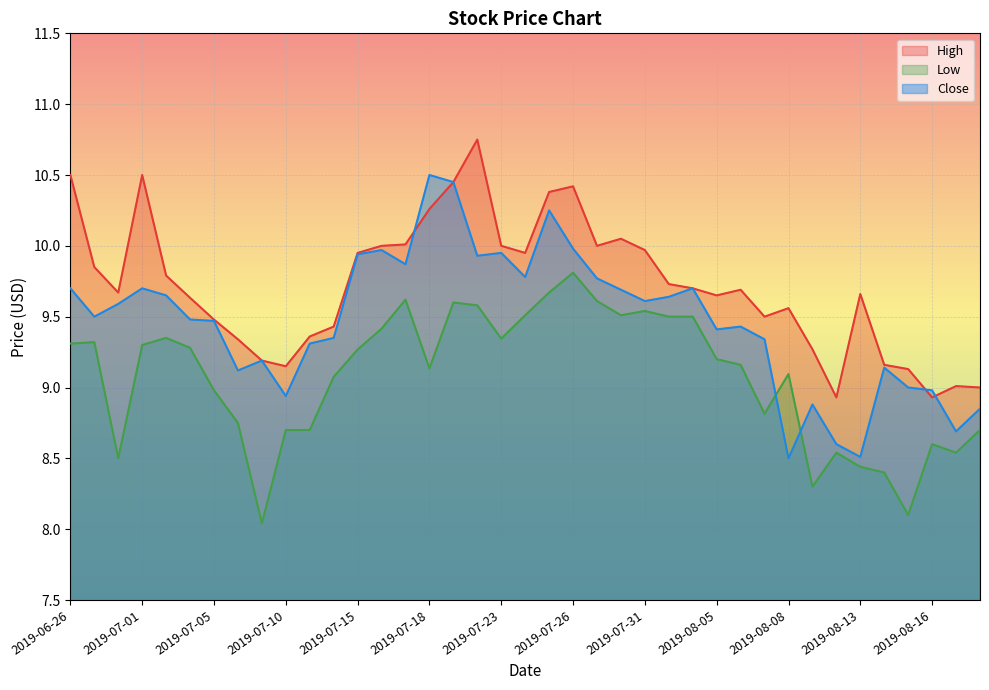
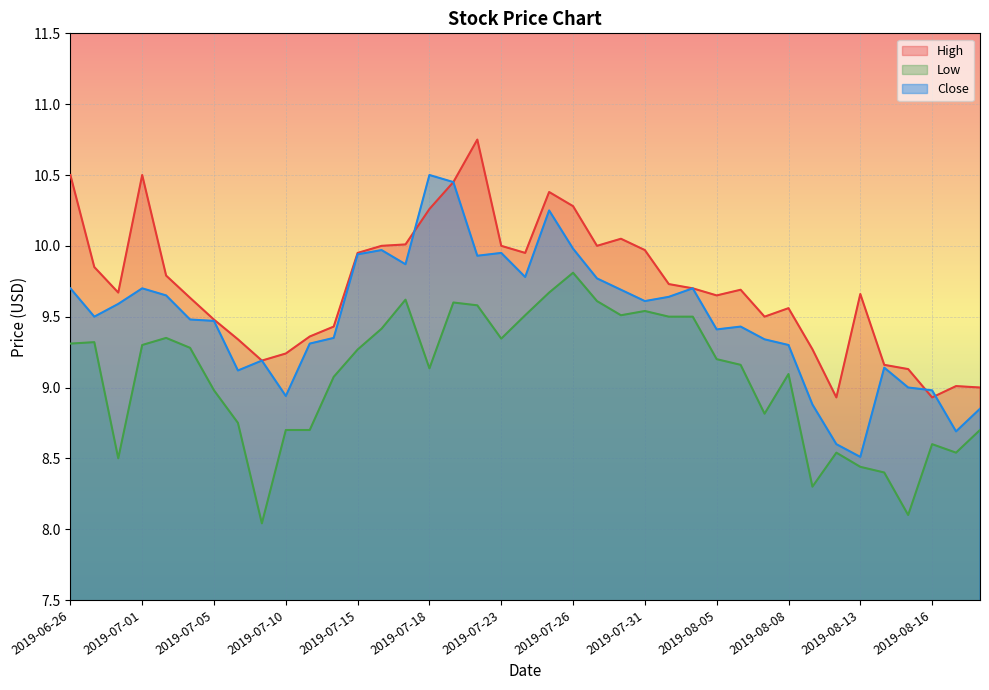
  {
    "High": {
      "2019-06-26": 10.50,
      "2019-07-01": 10.50,
-     "2019-07-10": 9.15,
+     "2019-07-10": 9.24,
      "2019-07-18": 10.26,
      "2019-07-23": 10.00,
-     "2019-07-26": 10.42,
+     "2019-07-26": 10.28,
      "2019-07-31": 9.97,
      "2019-08-05": 9.65,
      "2019-08-08": 9.56,
      "2019-08-13": 9.66,
      "2019-08-16": 8.93
    },
    "Low": {
      "2019-06-26": 9.31,
      "2019-07-01": 9.30,
      "2019-07-05": 8.98,
      "2019-07-10": 8.70,
      "2019-07-15": 9.27,
      "2019-07-18": 9.14,
      "2019-07-23": 9.35,
      "2019-07-26": 9.81,
      "2019-07-31": 9.54,
      "2019-08-05": 9.20,
      "2019-08-08": 9.10,
      "2019-08-13": 8.44,
      "2019-08-16": 8.60
    },
    "Close": {
      "2019-06-26": 9.7,
      "2019-07-01": 9.7,
      "2019-07-10": 8.94,
      "2019-07-18": 10.5,
      "2019-07-23": 9.95,
      "2019-07-26": 9.98,
      "2019-07-31": 9.6,
      "2019-08-05": 9.4,
-     "2019-08-08": 8.5,
+     "2019-08-08": 9.3,
      "2019-08-13": 8.5,
      "2019-08-16": 8.98
    }
  }
